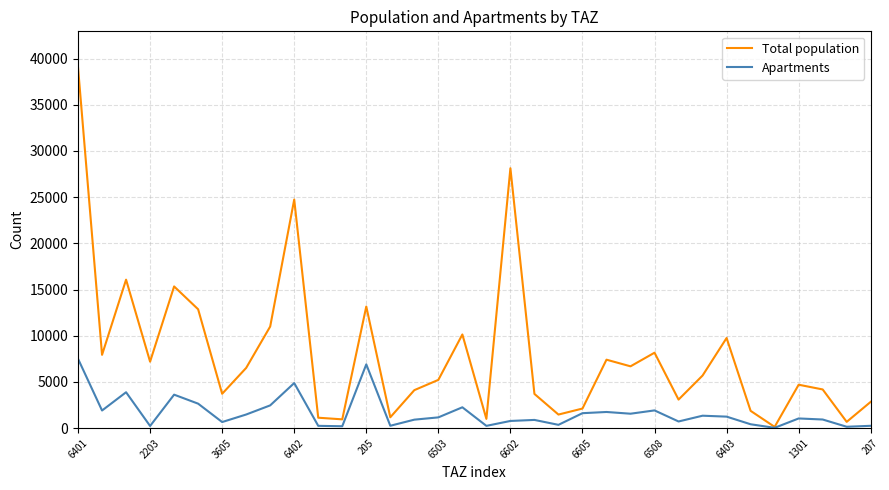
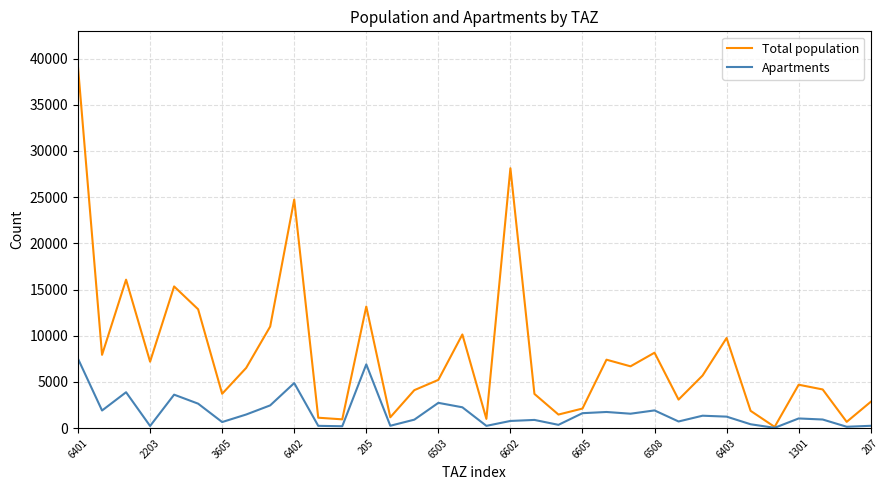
  {
    "Total population": {
      "6401": 39000,
      "2203": 7000,
      "3605": 4000,
      "6402": 25000,
      "205": 13000,
      "6503": 5000,
      "6602": 28000,
      "6605": 2000,
      "6508": 8000,
      "6403": 10000,
      "1301": 5000,
      "207": 3000
    },
    "Apartments": {
      "6401": 8000,
      "2203": 0,
      "3605": 1000,
      "6402": 5000,
      "205": 7000,
-     "6503": 1000,
+     "6503": 3000,
      "6602": 1000,
      "6605": 2000,
      "6508": 2000,
      "6403": 1000,
      "1301": 1000,
      "207": 0
    }
  }
